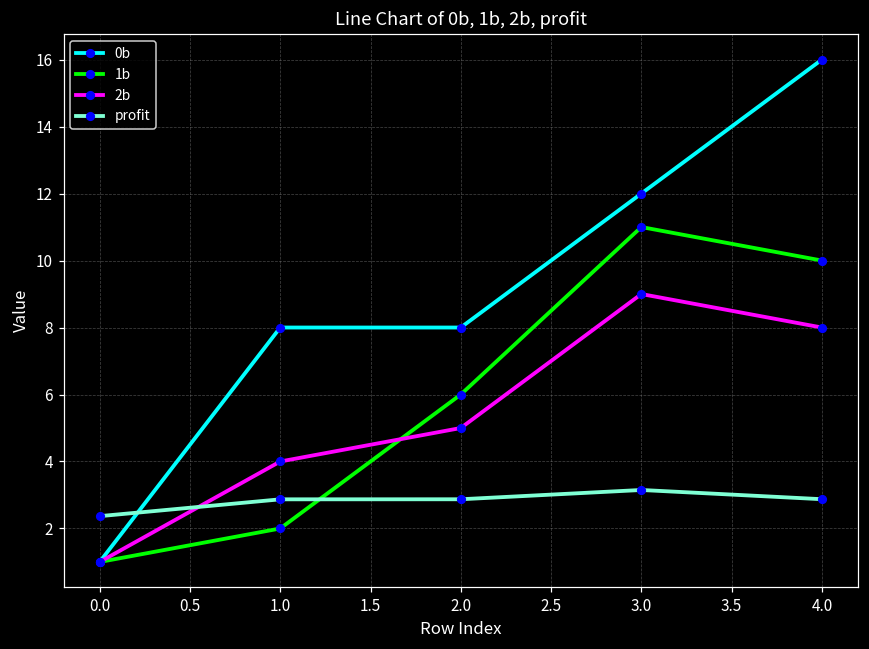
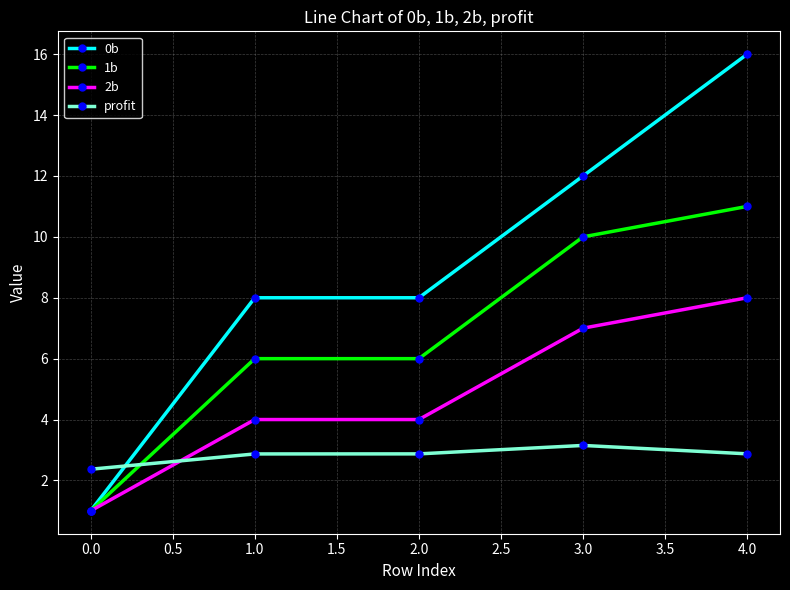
  {
    "0b": {
      "1.0": 8,
      "2.0": 8,
      "3.0": 12,
      "4.0": 16
    },
    "1b": {
-     "1.0": 2,
+     "1.0": 6,
      "2.0": 6,
-     "3.0": 11,
-     "4.0": 10
+     "3.0": 10,
+     "4.0": 11
    },
    "2b": {
      "1.0": 4,
-     "2.0": 5,
-     "3.0": 9,
+     "2.0": 4,
+     "3.0": 7,
      "4.0": 8
    },
    "profit": {
      "0.0": 2.4,
      "1.0": 2.9,
      "2.0": 2.9,
      "3.0": 3.1,
      "4.0": 2.9
    }
  }
